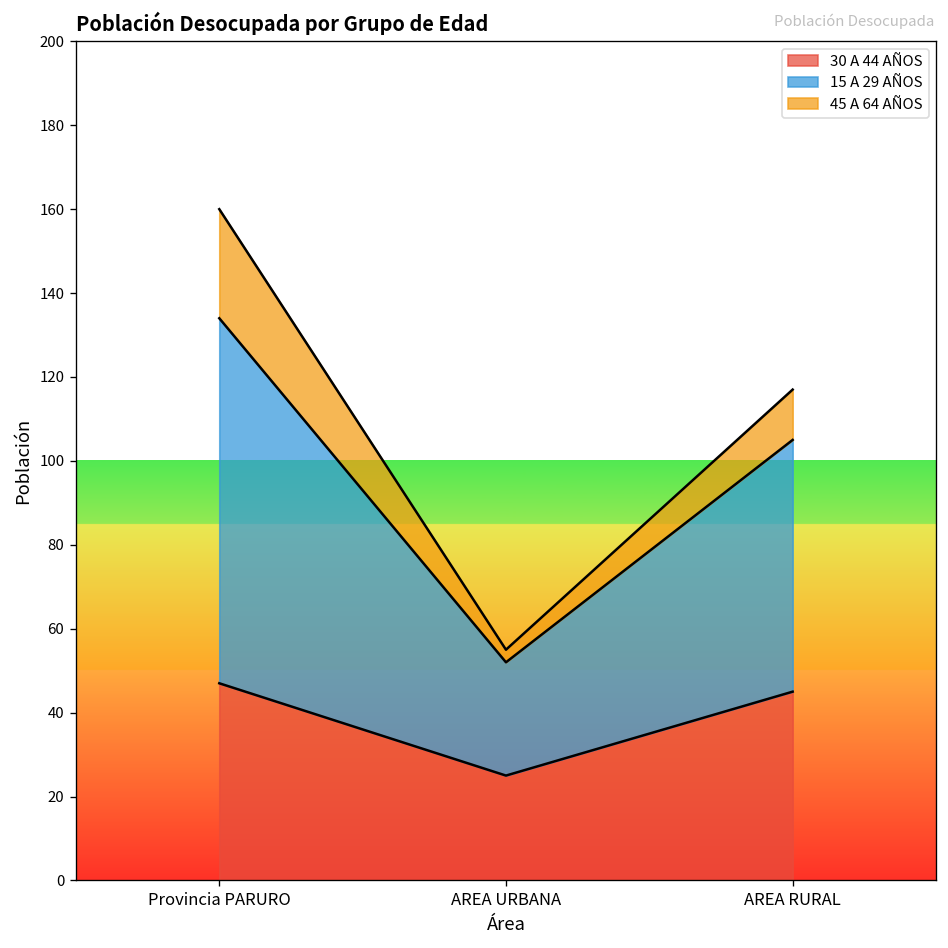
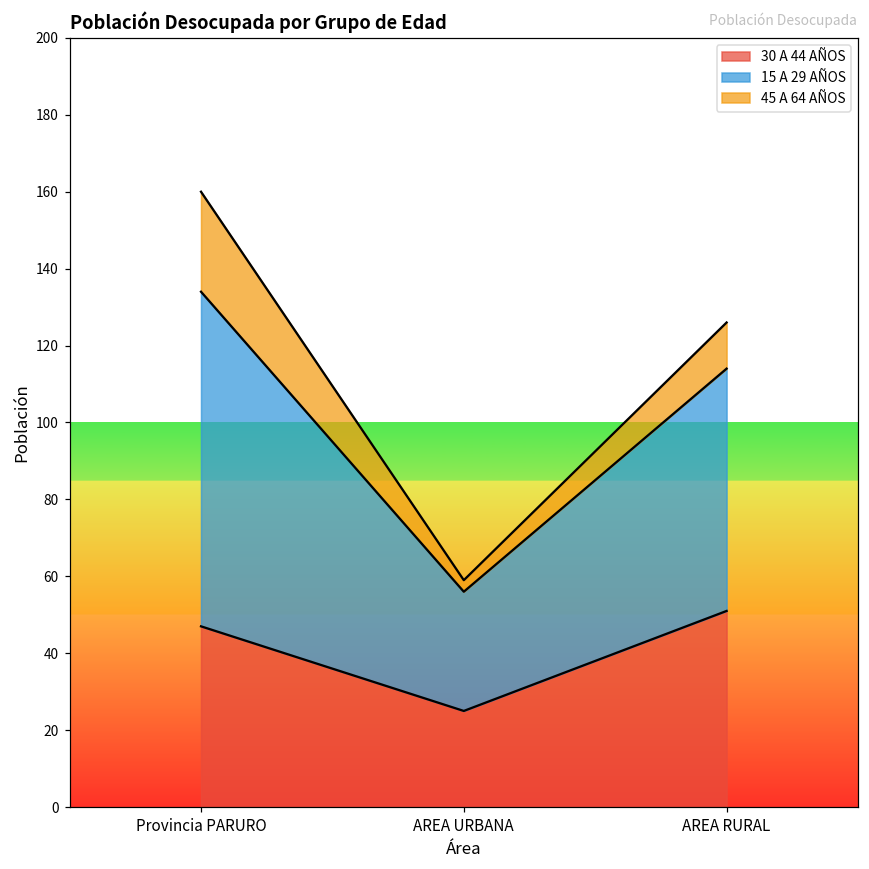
  {
    "30 A 44 AÑOS": {
      "Provincia PARURO": 47,
      "AREA URBANA": 25,
-     "AREA RURAL": 45
+     "AREA RURAL": 51
    },
    "15 A 29 AÑOS": {
      "Provincia PARURO": 87,
-     "AREA URBANA": 27,
-     "AREA RURAL": 60
+     "AREA URBANA": 31,
+     "AREA RURAL": 63
    },
    "45 A 64 AÑOS": {
      "Provincia PARURO": 26,
      "AREA URBANA": 3,
      "AREA RURAL": 12
    }
  }
